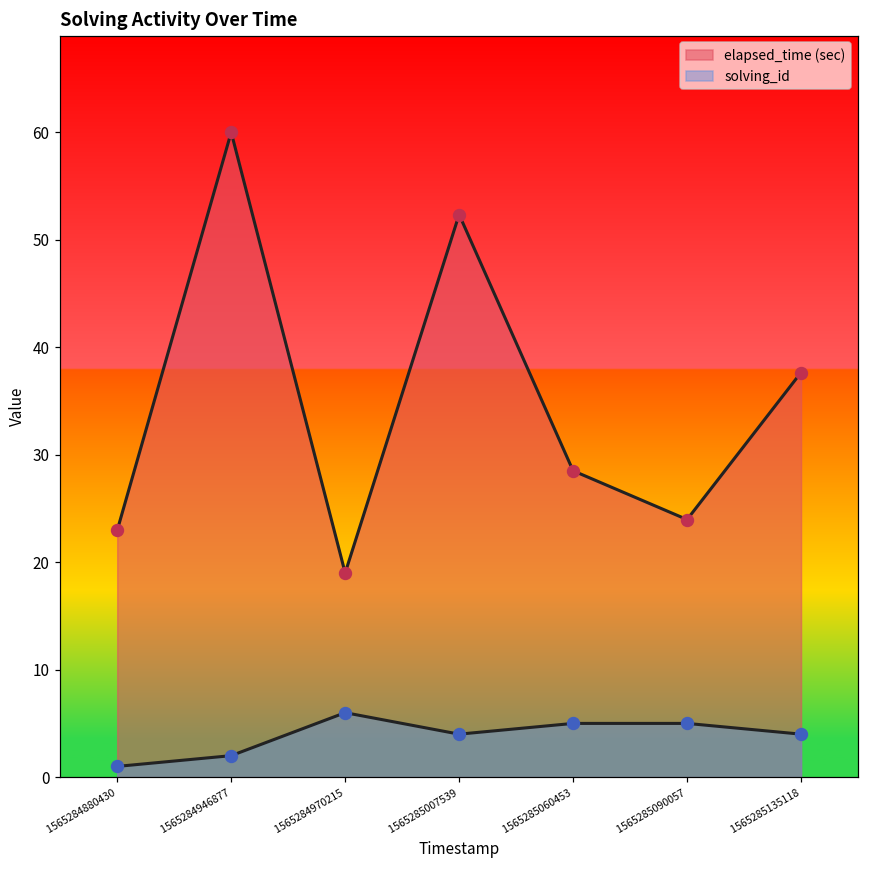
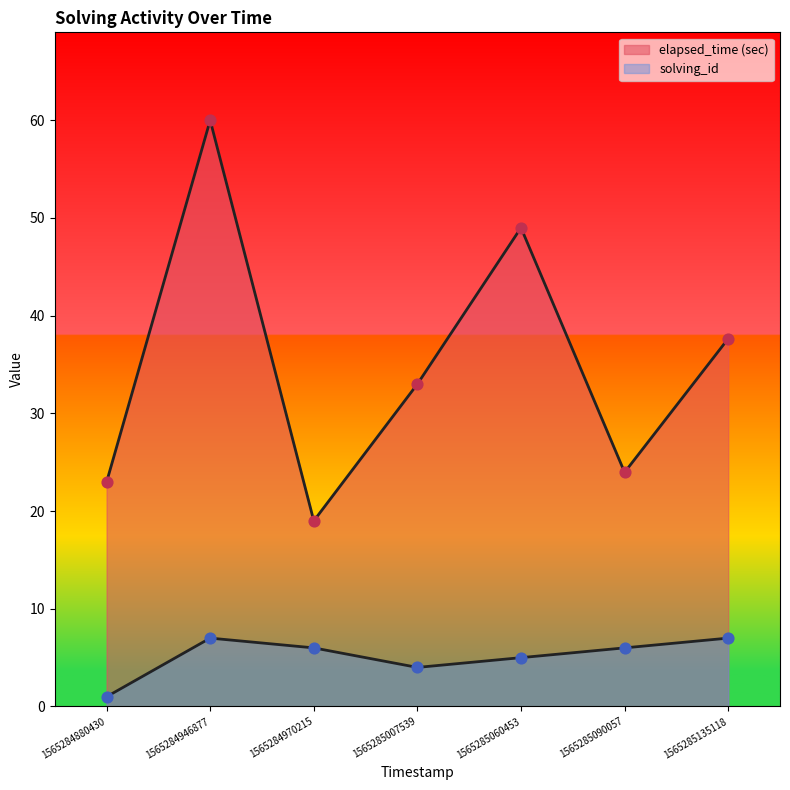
  {
    "elapsed_time (sec)": {
      "1565284880430": 23,
      "1565284946877": 60,
      "1565284970215": 19,
-     "1565285007539": 52,
-     "1565285060453": 29,
+     "1565285007539": 33,
+     "1565285060453": 49,
      "1565285090057": 24,
      "1565285135118": 38
    },
    "solving_id": {
      "1565284880430": 1,
-     "1565284946877": 2,
+     "1565284946877": 7,
      "1565284970215": 6,
      "1565285007539": 4,
      "1565285060453": 5,
-     "1565285090057": 5,
-     "1565285135118": 4
+     "1565285090057": 6,
+     "1565285135118": 7
    }
  }
